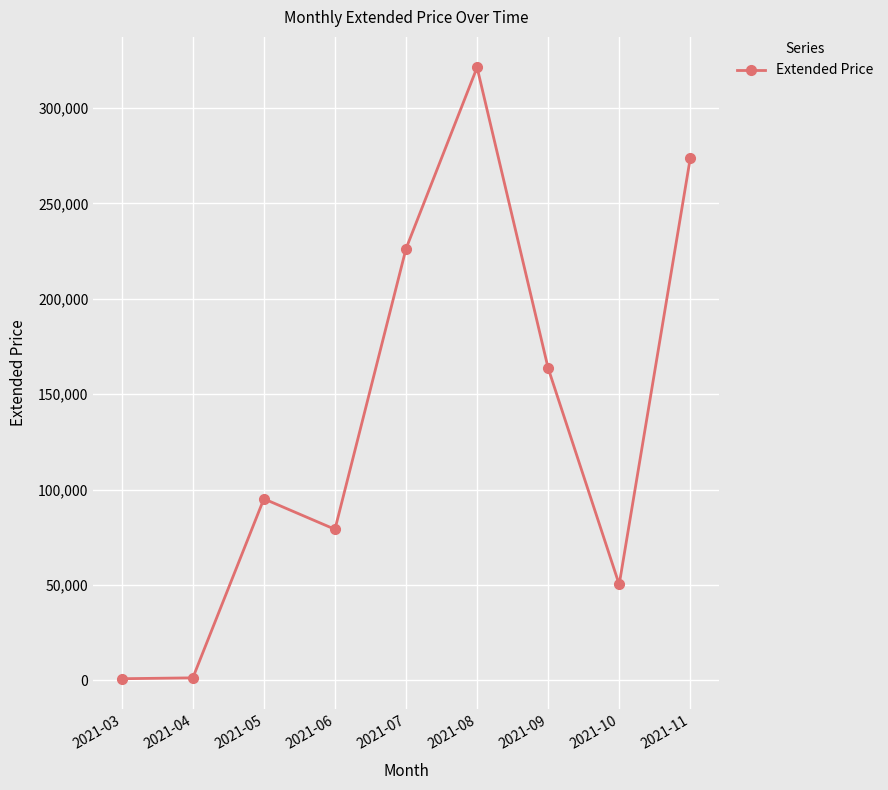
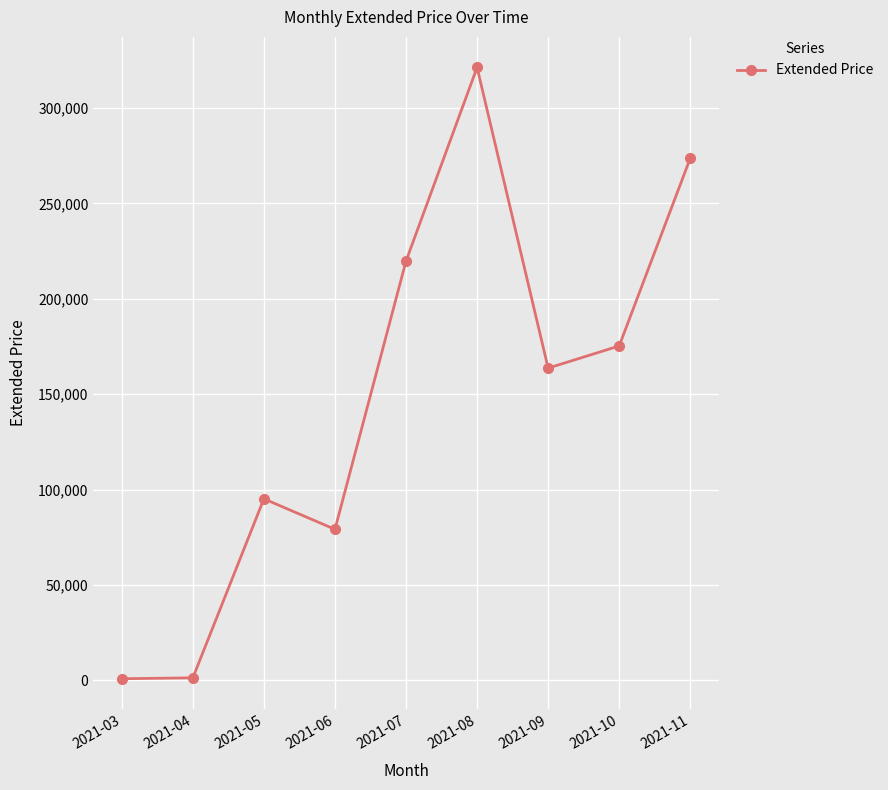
  {
    "2021-03": "1,000",
    "2021-04": "1,000",
    "2021-05": "95,000",
    "2021-06": "79,000",
-   "2021-07": "226,000",
+   "2021-07": "220,000",
    "2021-08": "321,000",
    "2021-09": "164,000",
-   "2021-10": "50,000",
+   "2021-10": "175,000",
    "2021-11": "274,000"
  }
